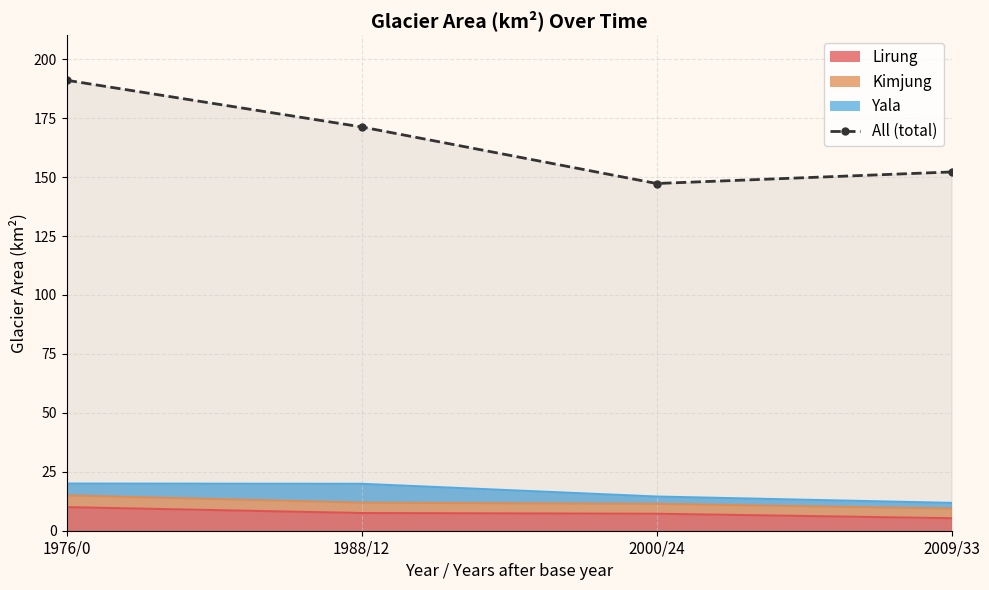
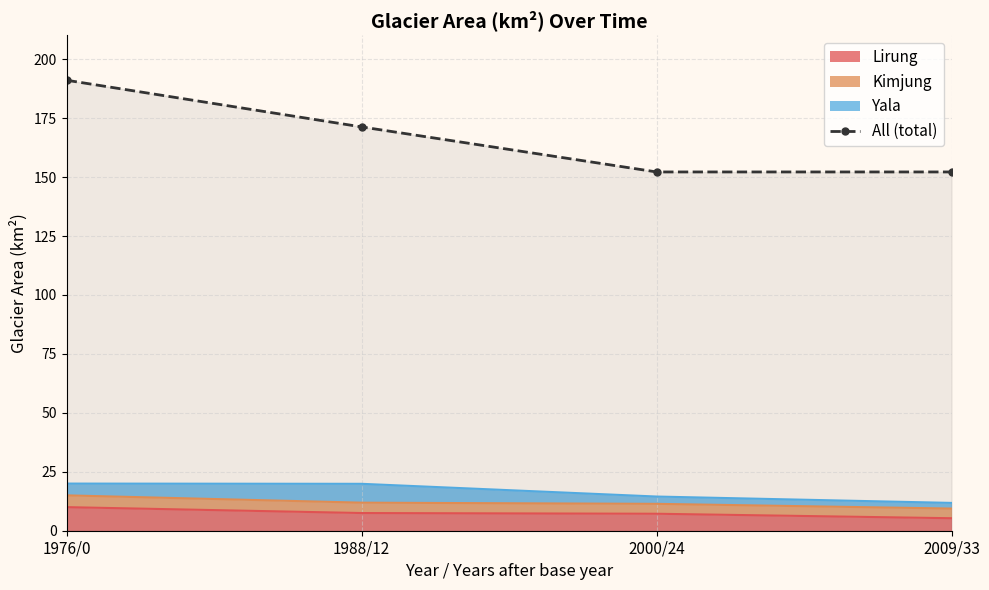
  {
    "Yala": {
      "1976/0": 20,
      "1988/12": 20,
      "2000/24": 15,
      "2009/33": 12
    },
    "All (total)": {
      "1976/0": 191,
      "1988/12": 171,
-     "2000/24": 147,
+     "2000/24": 152,
      "2009/33": 152
    }
  }
